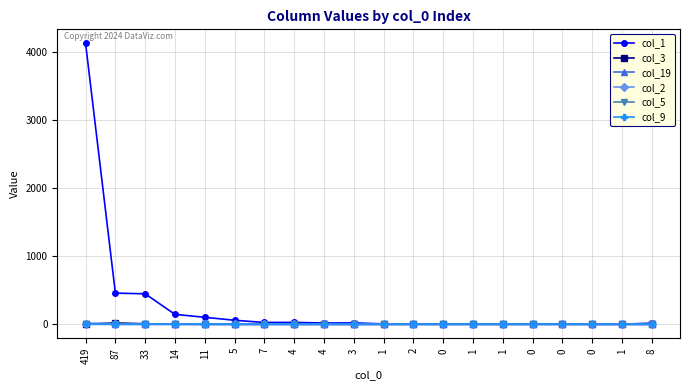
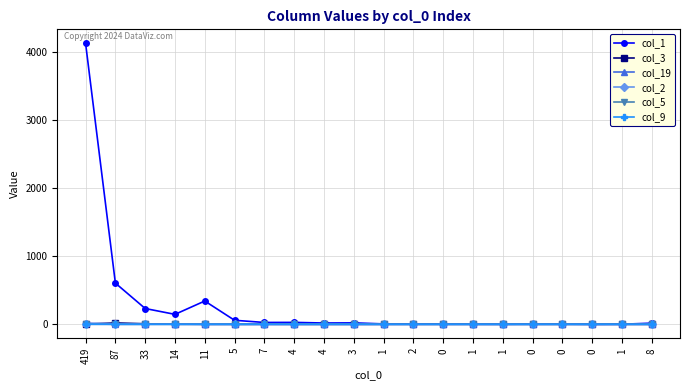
  {
    "col_1": {
-     "87": 500,
-     "33": 400,
+     "87": 600,
+     "33": 200,
      "14": 100,
-     "11": 100,
+     "11": 300,
      "5": 100
    }
  }
